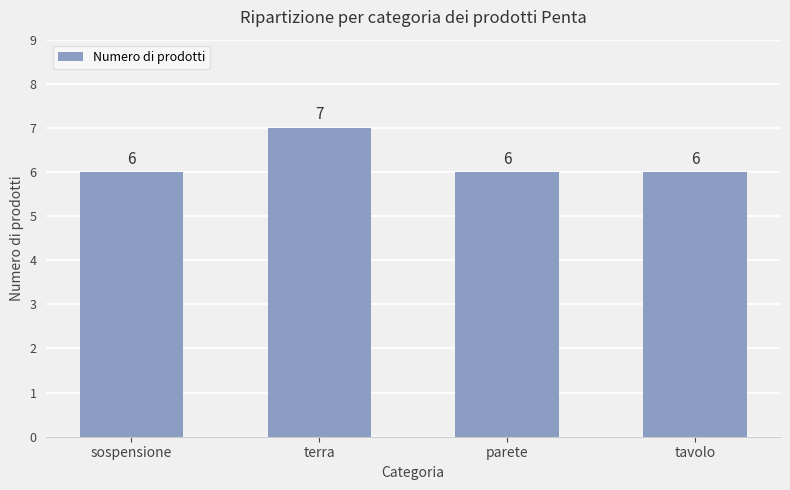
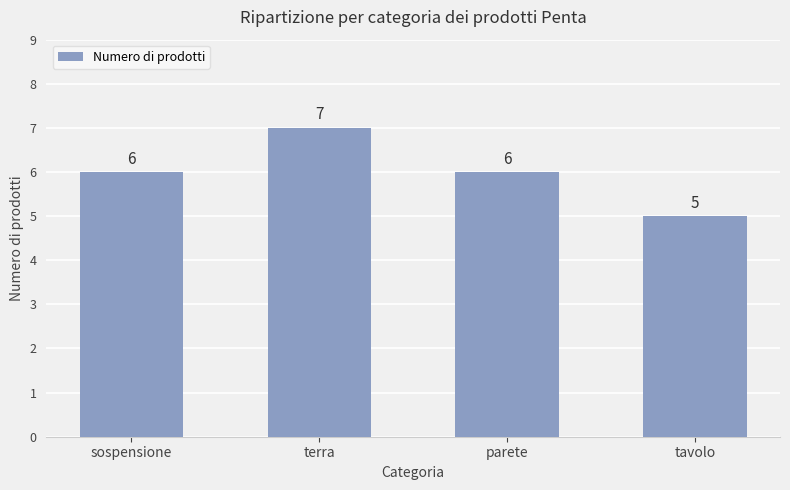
  {
    "sospensione": 6,
    "terra": 7,
    "parete": 6,
-   "tavolo": 6
+   "tavolo": 5
  }
